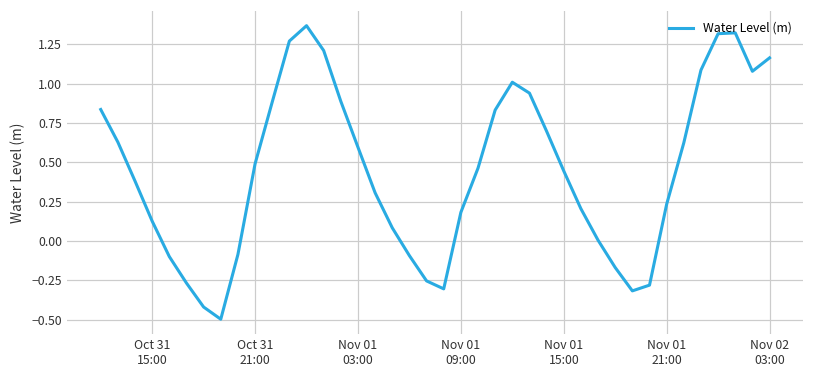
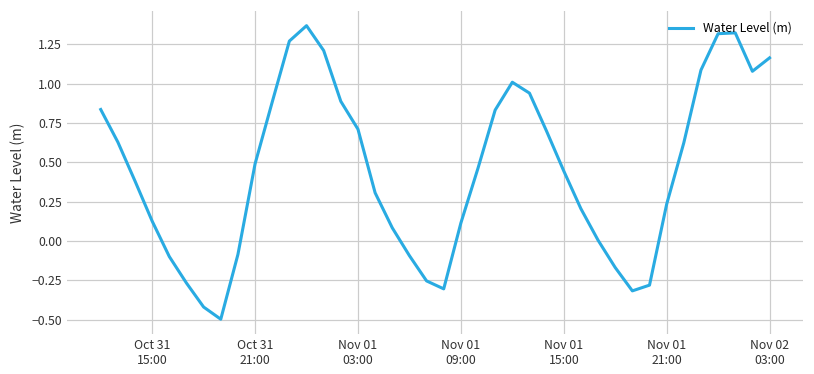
  {
    "Oct 31 15:00": 0.13,
    "Oct 31 21:00": 0.49,
-   "Nov 01 03:00": 0.60,
-   "Nov 01 09:00": 0.18,
+   "Nov 01 03:00": 0.71,
+   "Nov 01 09:00": 0.11,
    "Nov 01 15:00": 0.45,
    "Nov 01 21:00": 0.23,
    "Nov 02 03:00": 1.16
  }
